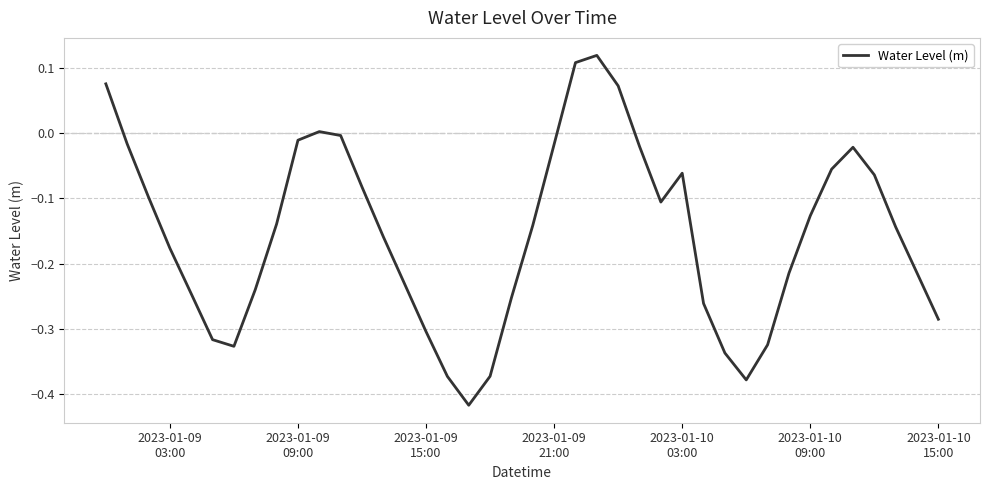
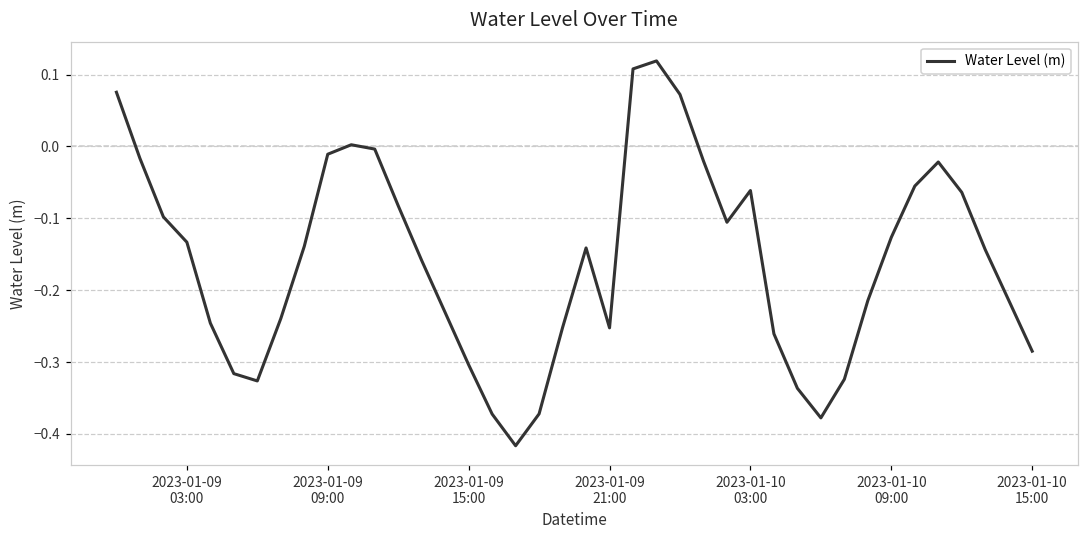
  {
-   "2023-01-09 03:00": -0.18,
+   "2023-01-09 03:00": -0.13,
    "2023-01-09 09:00": -0.01,
    "2023-01-09 15:00": -0.30,
-   "2023-01-09 21:00": -0.02,
+   "2023-01-09 21:00": -0.25,
    "2023-01-10 03:00": -0.06,
    "2023-01-10 09:00": -0.13,
    "2023-01-10 15:00": -0.28
  }
